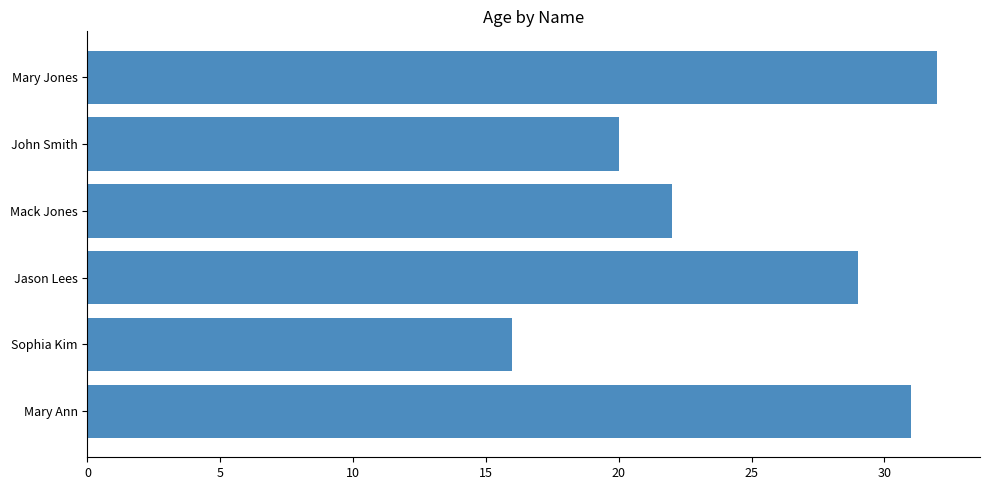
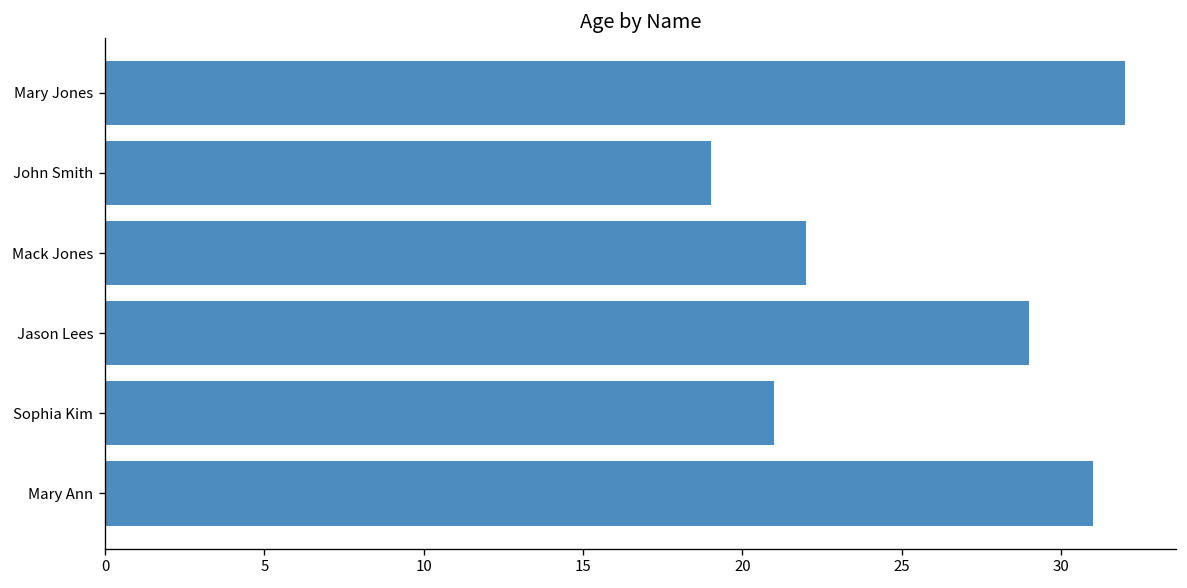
  {
    "Mary Jones": 32,
-   "John Smith": 20,
+   "John Smith": 19,
    "Mack Jones": 22,
    "Jason Lees": 29,
-   "Sophia Kim": 16,
+   "Sophia Kim": 21,
    "Mary Ann": 31
  }
